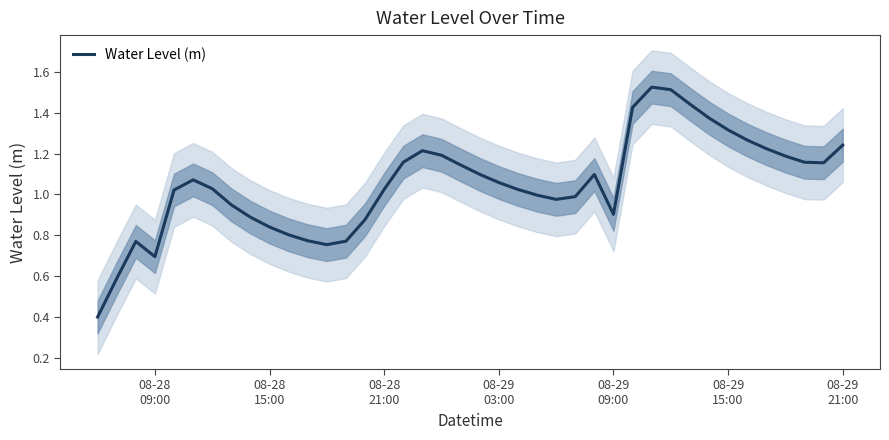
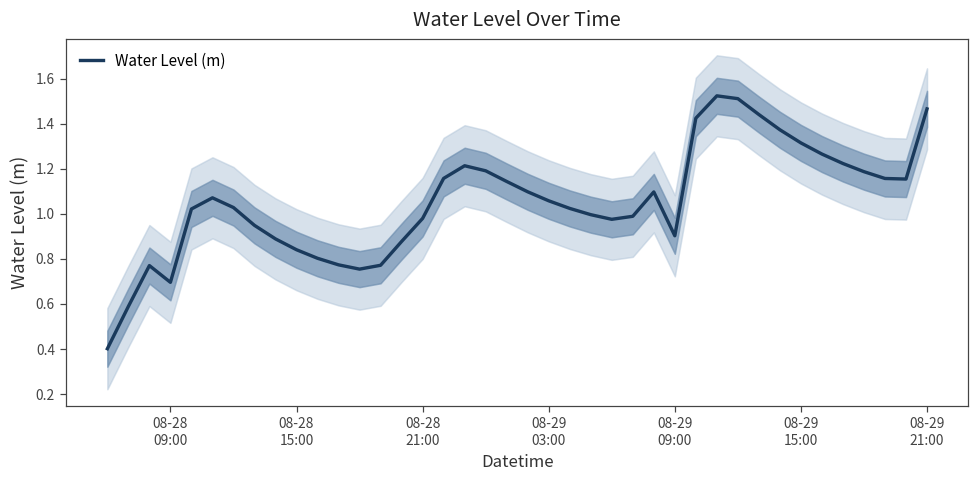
  {
    "Water Level (m)": {
      "08-28 09:00": 0.70,
      "08-28 15:00": 0.84,
-     "08-28 21:00": 1.03,
+     "08-28 21:00": 0.98,
      "08-29 03:00": 1.06,
      "08-29 09:00": 0.90,
      "08-29 15:00": 1.32,
-     "08-29 21:00": 1.24
+     "08-29 21:00": 1.47
    }
  }
